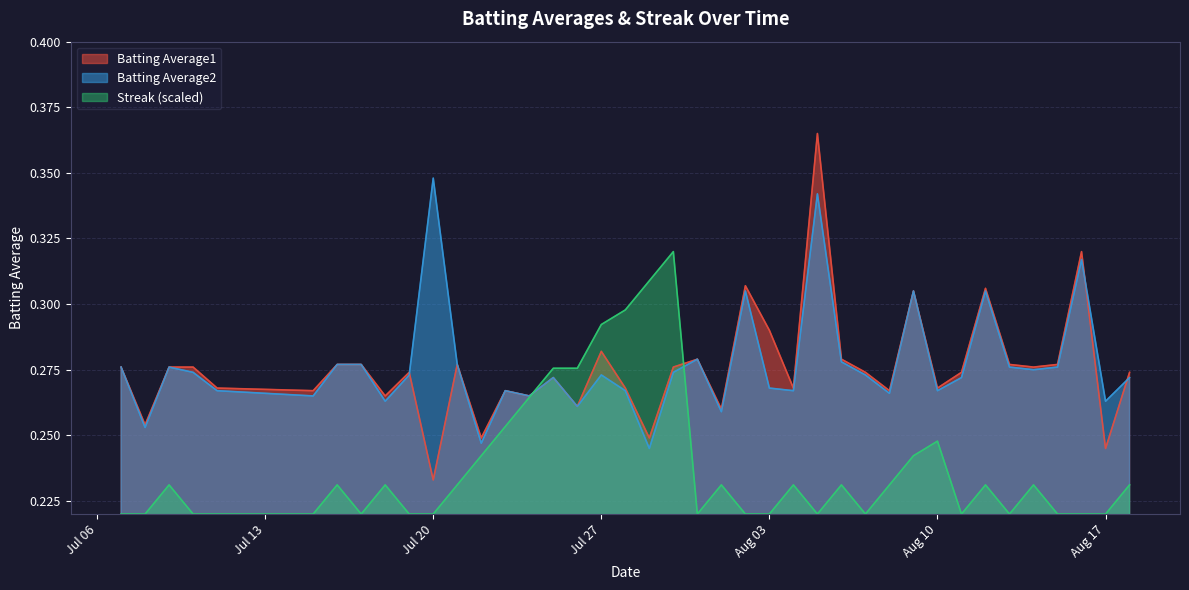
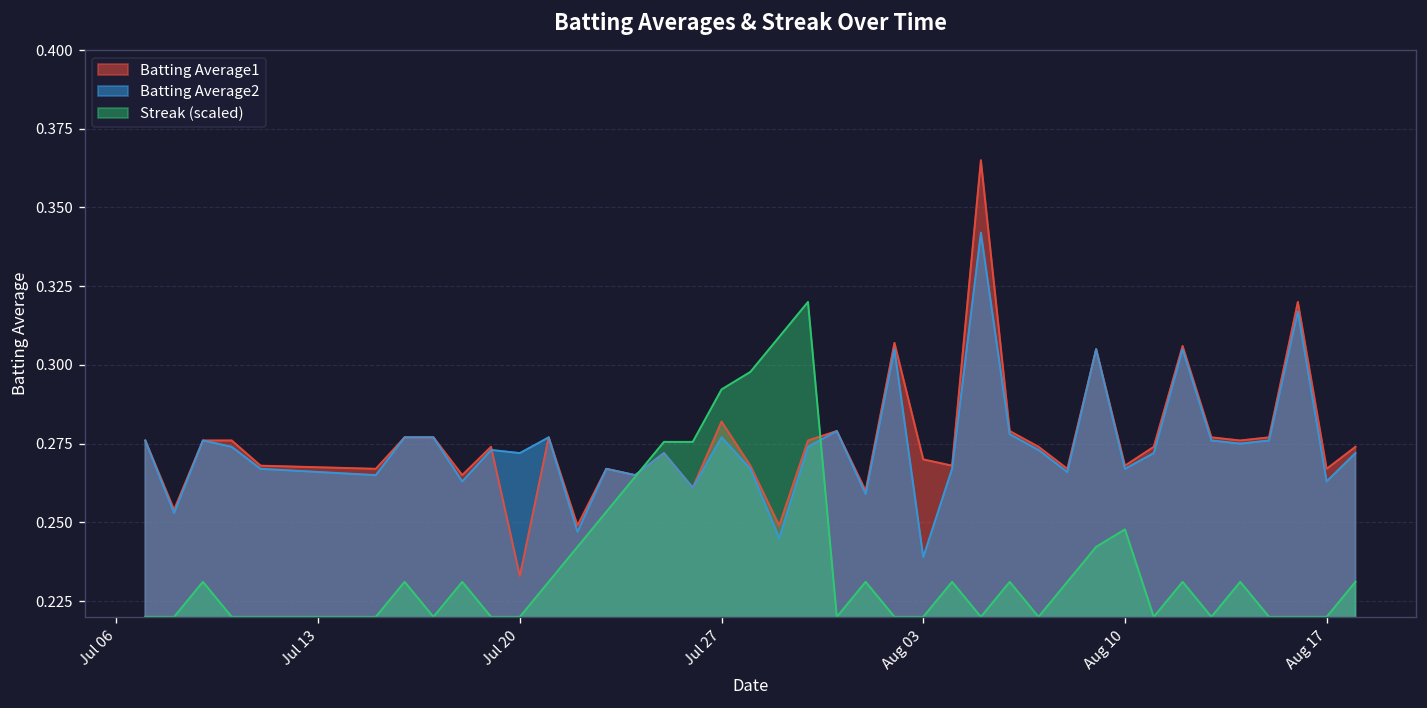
  {
    "Batting Average1": {
      "Jul 20": 0.233,
      "Jul 27": 0.282,
-     "Aug 03": 0.29,
+     "Aug 03": 0.27,
      "Aug 10": 0.268,
-     "Aug 17": 0.245
+     "Aug 17": 0.267
    },
    "Batting Average2": {
-     "Jul 20": 0.348,
-     "Jul 27": 0.273,
-     "Aug 03": 0.268,
+     "Jul 20": 0.272,
+     "Jul 27": 0.277,
+     "Aug 03": 0.239,
      "Aug 10": 0.267,
      "Aug 17": 0.263
    },
    "Streak (scaled)": {
      "Jul 20": 0.220,
      "Jul 27": 0.292,
      "Aug 03": 0.220,
      "Aug 10": 0.248,
      "Aug 17": 0.220
    }
  }
